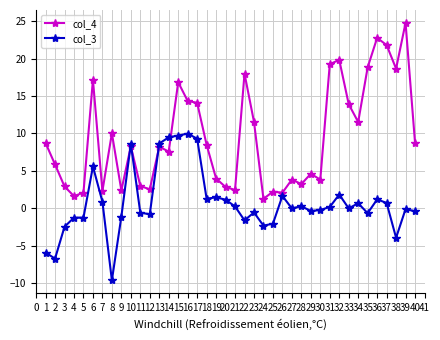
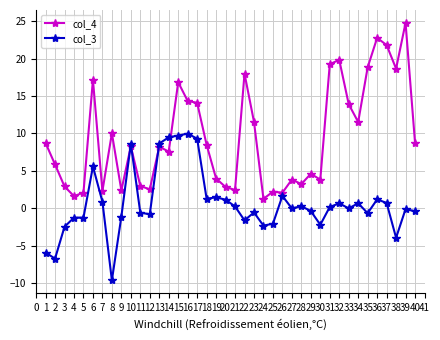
  {
    "col_4": {
      "1": 9,
      "2": 6,
      "3": 3,
      "4": 2,
      "5": 2,
      "6": 17,
      "7": 2,
      "8": 10,
      "9": 2,
      "11": 3,
      "12": 3,
      "13": 8,
      "14": 8,
      "15": 17,
      "16": 14,
      "17": 14,
      "18": 8,
      "19": 4,
      "20": 3,
      "21": 2,
      "22": 18,
      "23": 12,
      "24": 1,
      "25": 2,
      "26": 2,
      "27": 4,
      "28": 3,
      "29": 5,
      "30": 4,
      "31": 19,
      "32": 20,
      "33": 14,
      "34": 12,
      "35": 19,
      "36": 23,
      "37": 22,
      "38": 19,
      "39": 25,
      "40": 9
    },
    "col_3": {
      "1": -6,
      "2": -7,
      "3": -2,
      "4": -1,
      "5": -1,
      "6": 6,
      "7": 1,
      "8": -10,
      "9": -1,
      "11": -1,
      "12": -1,
      "13": 9,
      "14": 9,
      "15": 10,
      "16": 10,
      "17": 9,
      "18": 1,
      "19": 1,
      "20": 1,
      "21": 0,
      "22": -2,
      "23": -1,
      "24": -2,
      "25": -2,
      "26": 2,
      "27": 0,
      "28": 0,
      "29": 0,
-     "30": 0,
+     "30": -2,
      "31": 0,
-     "32": 2,
+     "32": 1,
      "33": 0,
      "34": 1,
      "35": -1,
      "36": 1,
      "37": 1,
      "38": -4,
      "39": 0,
      "40": 0
    }
  }
